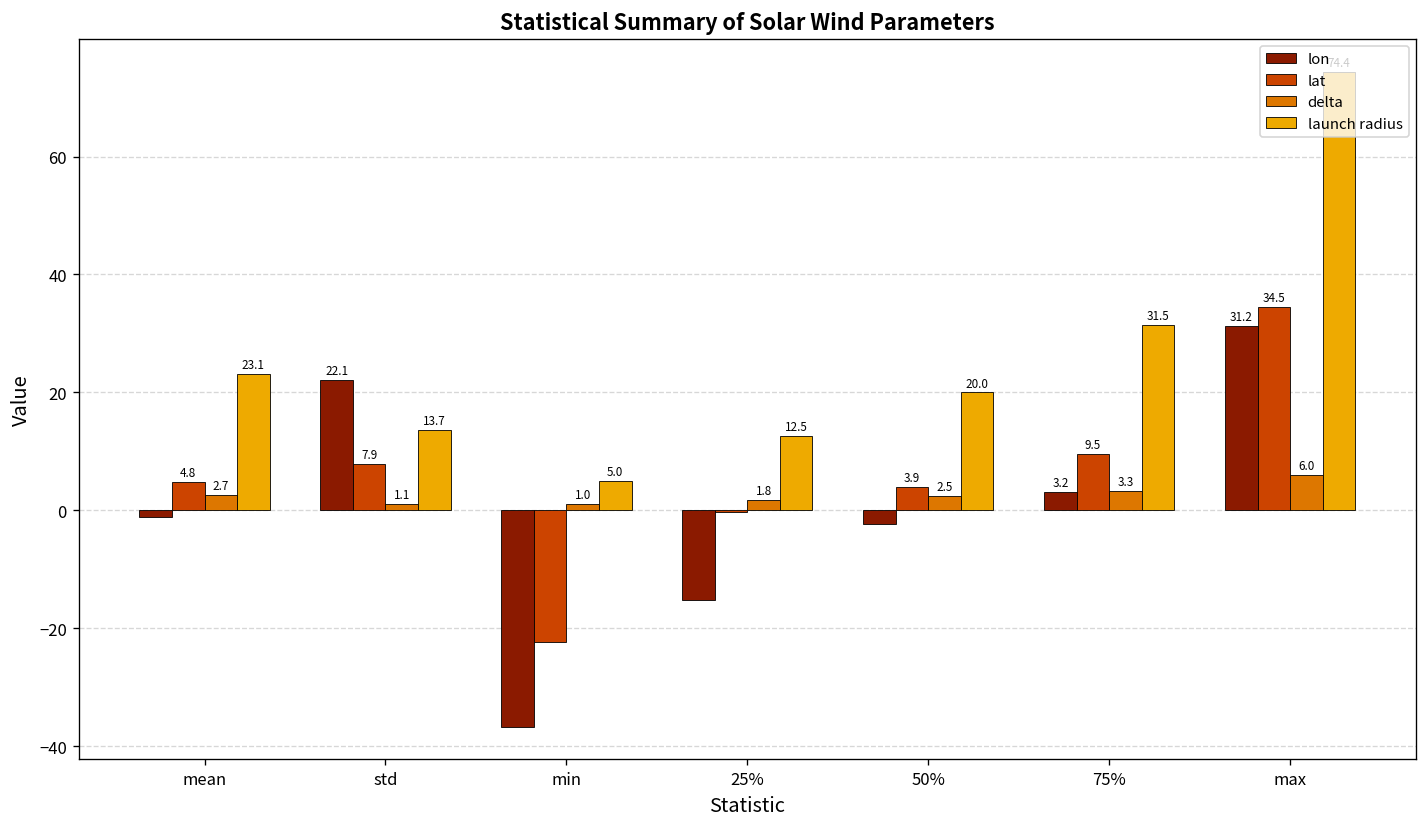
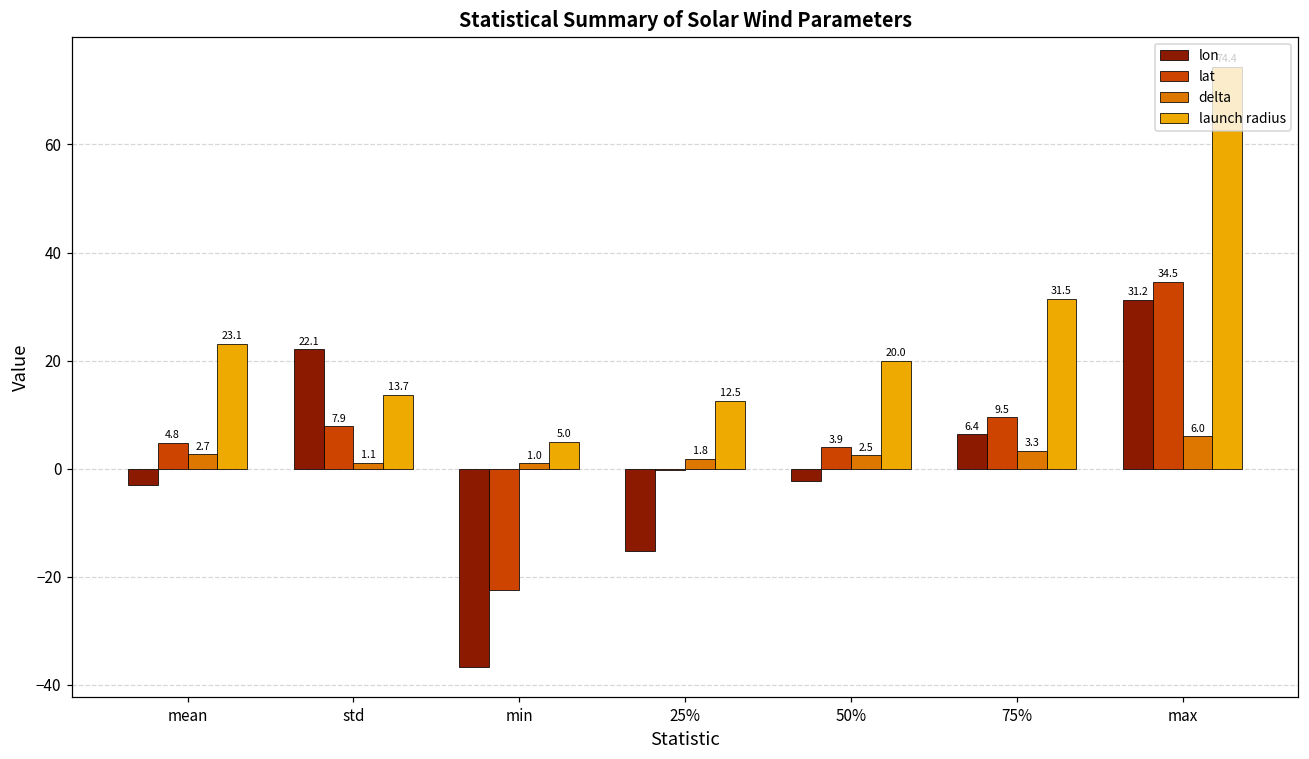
  {
    "lon": {
-     "mean": -1,
+     "mean": -3,
      "std": 22.1,
-     "75%": 3.2,
+     "75%": 6.4,
      "max": 31.2
    }
  }
